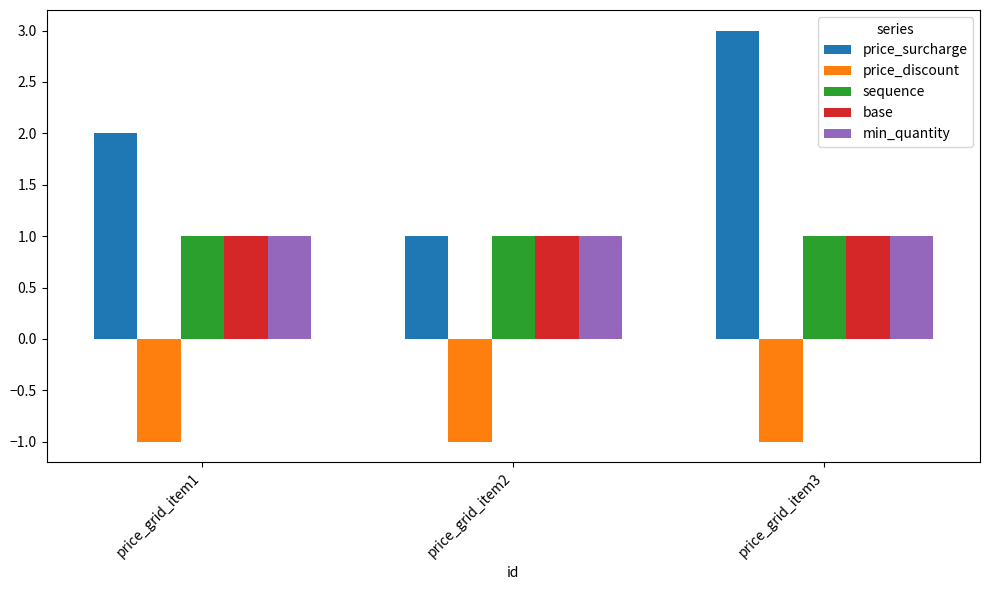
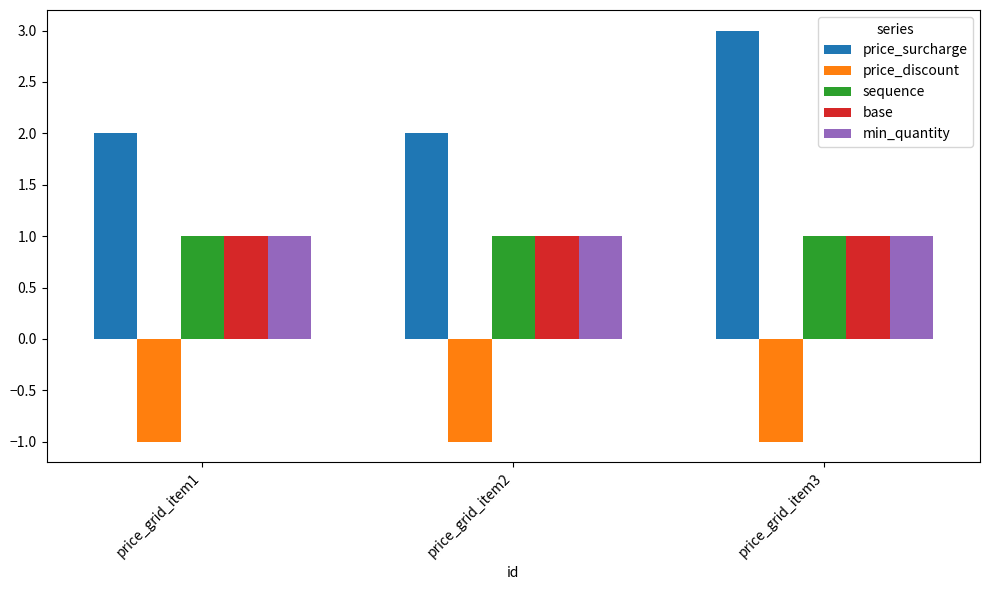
  {
    "price_surcharge": {
      "price_grid_item1": 2,
-     "price_grid_item2": 1,
+     "price_grid_item2": 2,
      "price_grid_item3": 3
    },
    "price_discount": {
      "price_grid_item1": -1,
      "price_grid_item2": -1,
      "price_grid_item3": -1
    },
    "sequence": {
      "price_grid_item1": 1,
      "price_grid_item2": 1,
      "price_grid_item3": 1
    },
    "base": {
      "price_grid_item1": 1,
      "price_grid_item2": 1,
      "price_grid_item3": 1
    },
    "min_quantity": {
      "price_grid_item1": 1,
      "price_grid_item2": 1,
      "price_grid_item3": 1
    }
  }
